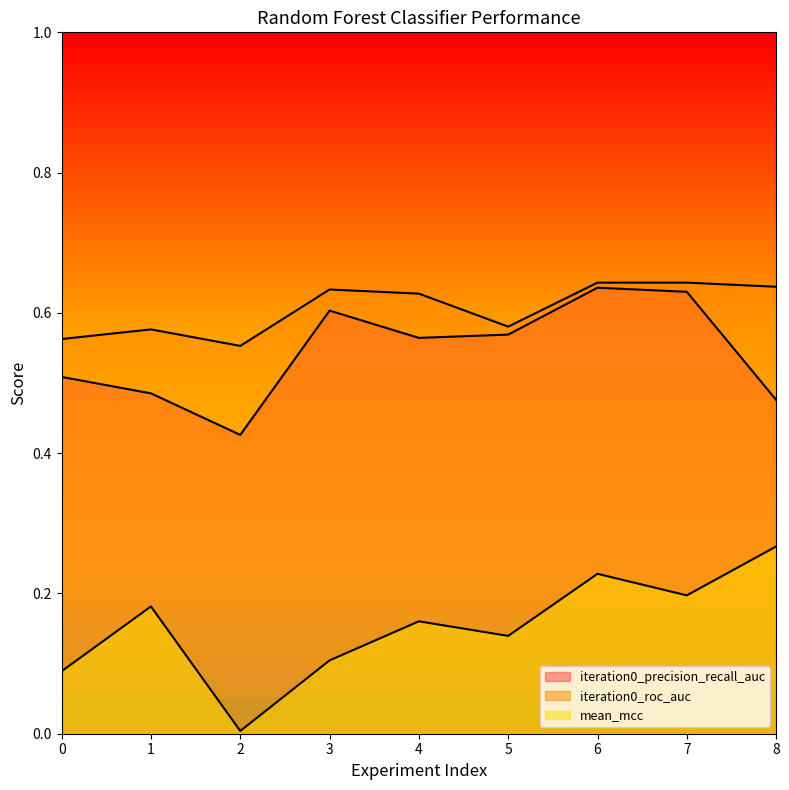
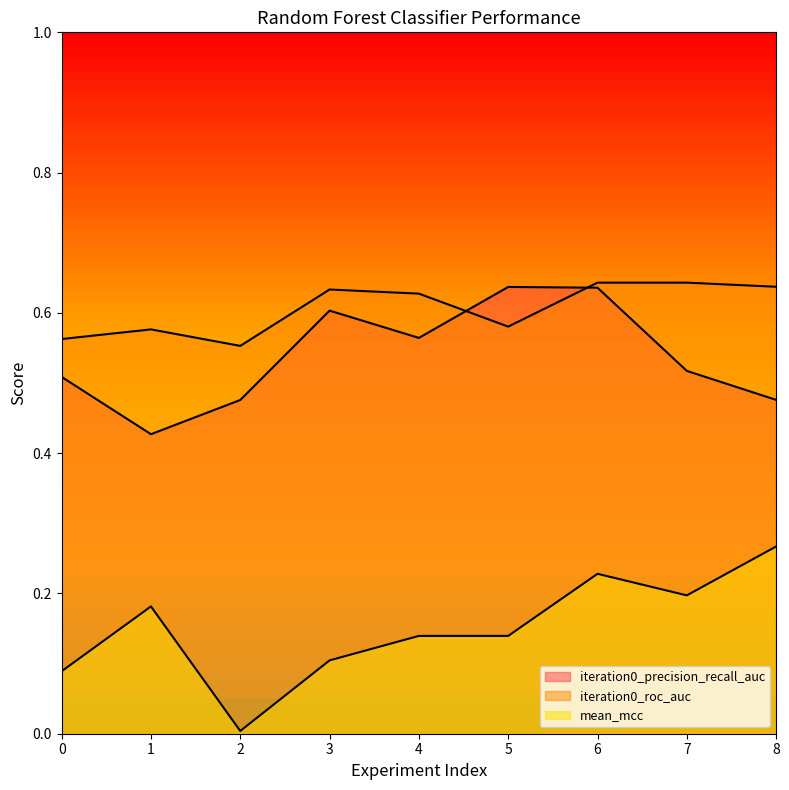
  {
    "iteration0_precision_recall_auc": {
      "0": 0.51,
-     "1": 0.49,
-     "2": 0.43,
+     "1": 0.43,
+     "2": 0.48,
      "3": 0.60,
      "4": 0.56,
-     "5": 0.57,
+     "5": 0.64,
      "6": 0.64,
-     "7": 0.63,
+     "7": 0.52,
      "8": 0.48
    },
    "iteration0_roc_auc": {
      "0": 0.56,
      "1": 0.58,
      "2": 0.55,
      "3": 0.63,
      "4": 0.63,
      "5": 0.58,
      "6": 0.64,
      "7": 0.64,
      "8": 0.64
    },
    "mean_mcc": {
      "0": 0.09,
      "1": 0.18,
      "2": 0.00,
      "3": 0.10,
-     "4": 0.16,
+     "4": 0.14,
      "5": 0.14,
      "6": 0.23,
      "7": 0.20,
      "8": 0.27
    }
  }
